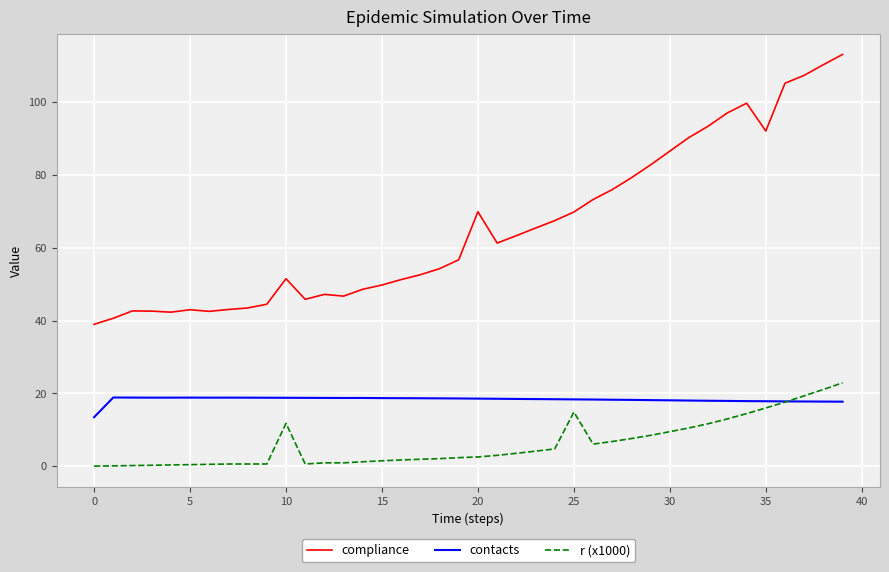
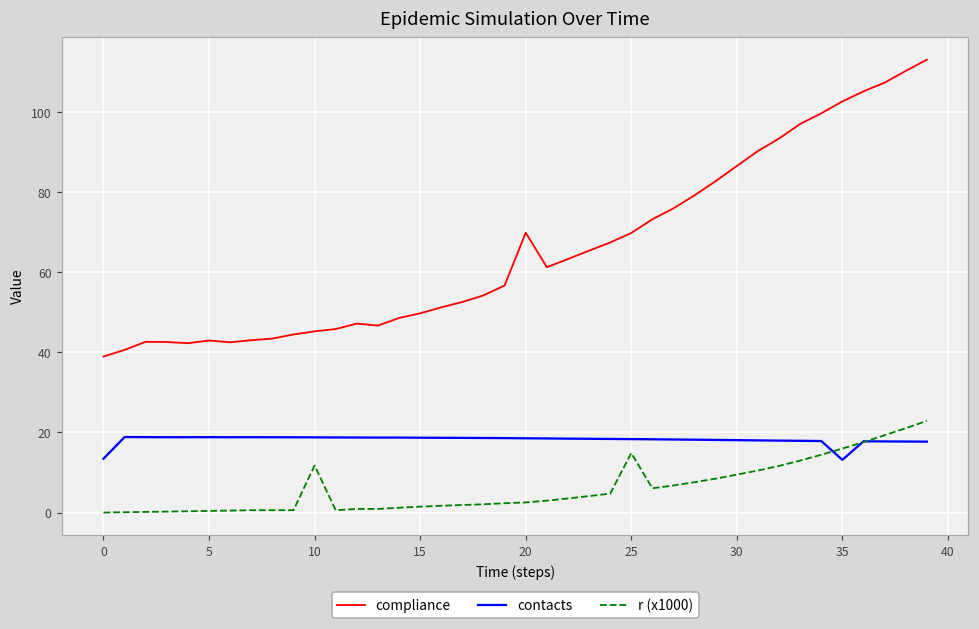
  {
    "compliance": {
      "0": 39,
      "5": 43,
-     "10": 51,
+     "10": 45,
      "15": 50,
      "20": 70,
      "25": 70,
      "30": 87,
-     "35": 92
+     "35": 103
    },
    "contacts": {
      "0": 13,
      "5": 19,
      "10": 19,
      "15": 19,
      "20": 19,
      "25": 18,
      "30": 18,
-     "35": 18
+     "35": 13
    },
    "r (x1000)": {
      "0": 0,
      "5": 0,
      "10": 12,
      "15": 1,
      "20": 3,
      "25": 15,
      "30": 9,
      "35": 16
    }
  }
